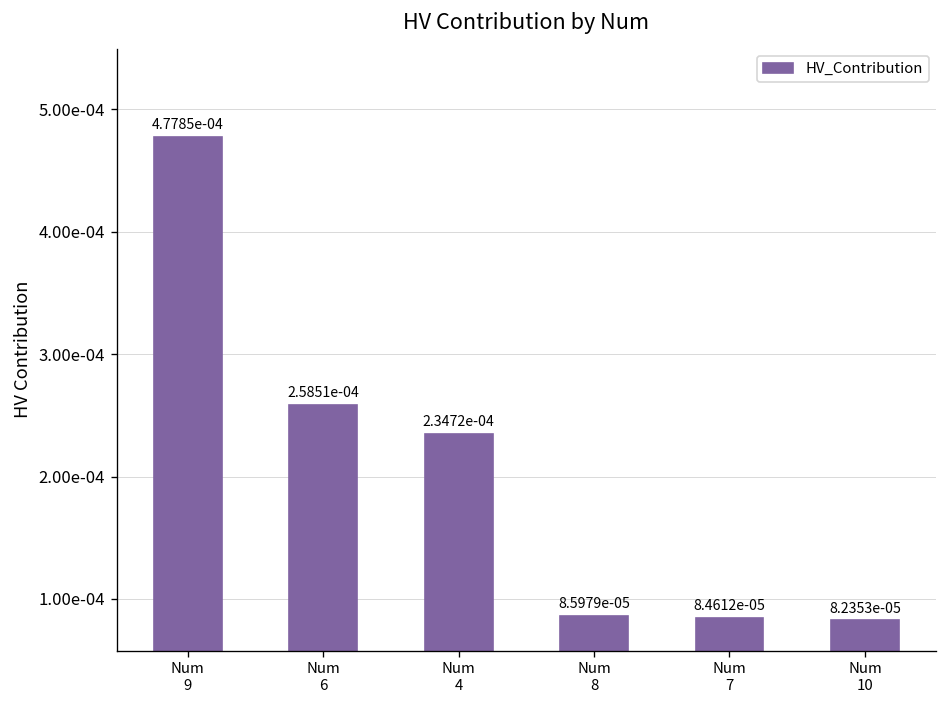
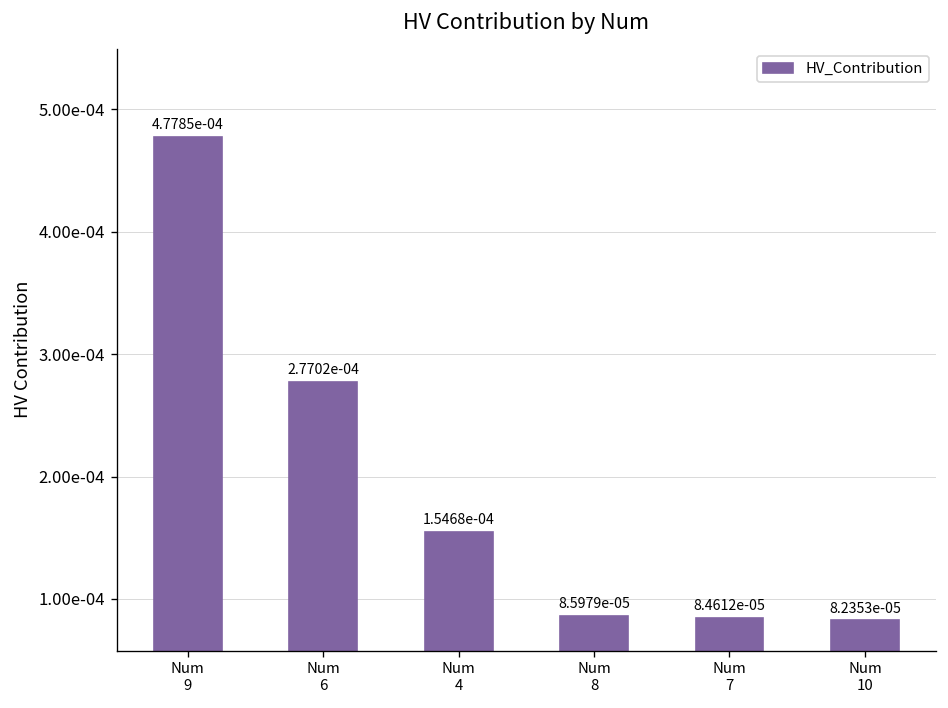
  {
    "Num 9": "4.7785e-04",
-   "Num 6": "2.5851e-04",
-   "Num 4": "2.3472e-04",
+   "Num 6": "2.7702e-04",
+   "Num 4": "1.5468e-04",
    "Num 8": "8.5979e-05",
    "Num 7": "8.4612e-05",
    "Num 10": "8.2353e-05"
  }
